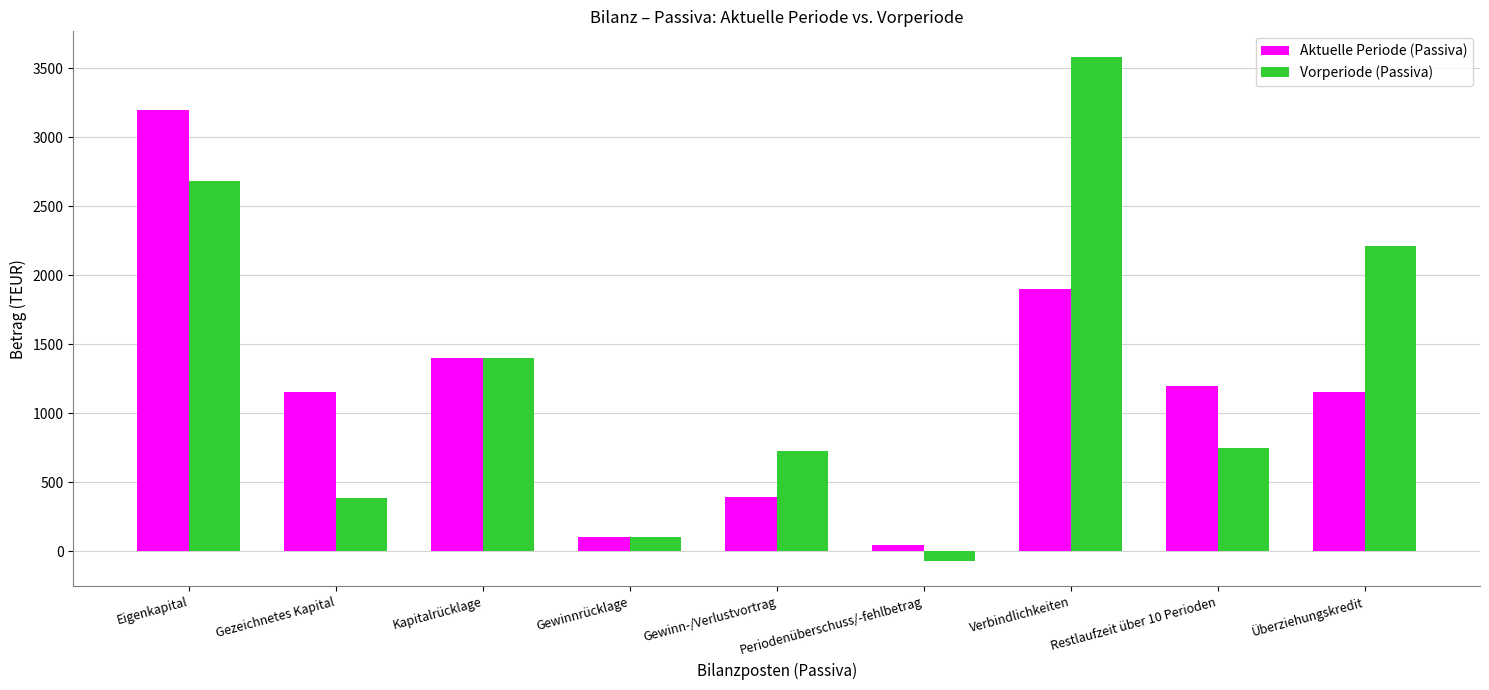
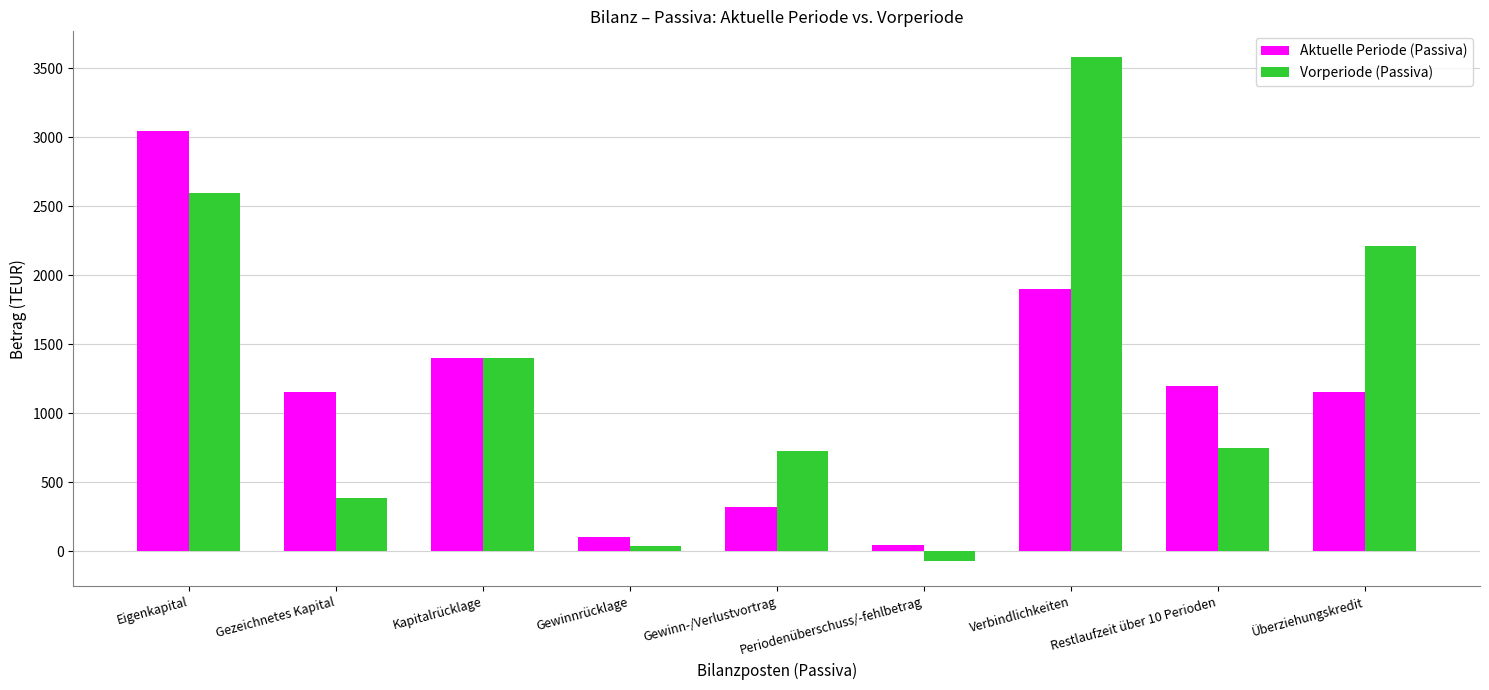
  {
    "Aktuelle Periode (Passiva)": {
-     "Eigenkapital": 3190,
+     "Eigenkapital": 3050,
      "Gezeichnetes Kapital": 1150,
      "Kapitalrücklage": 1400,
      "Gewinnrücklage": 100,
-     "Gewinn-/Verlustvortrag": 400,
+     "Gewinn-/Verlustvortrag": 320,
      "Periodenüberschuss/-fehlbetrag": 40,
      "Verbindlichkeiten": 1900,
      "Restlaufzeit über 10 Perioden": 1200,
      "Überziehungskredit": 1150
    },
    "Vorperiode (Passiva)": {
-     "Eigenkapital": 2680,
+     "Eigenkapital": 2600,
      "Gezeichnetes Kapital": 390,
      "Kapitalrücklage": 1400,
-     "Gewinnrücklage": 100,
+     "Gewinnrücklage": 30,
      "Gewinn-/Verlustvortrag": 730,
      "Periodenüberschuss/-fehlbetrag": -70,
      "Verbindlichkeiten": 3580,
      "Restlaufzeit über 10 Perioden": 750,
      "Überziehungskredit": 2210
    }
  }
